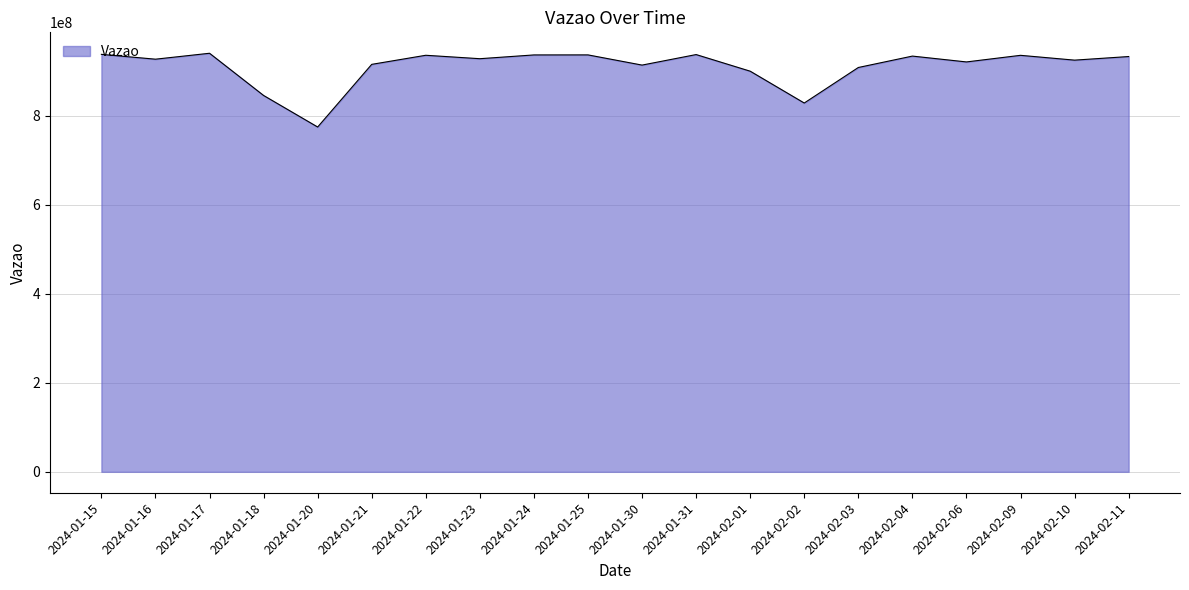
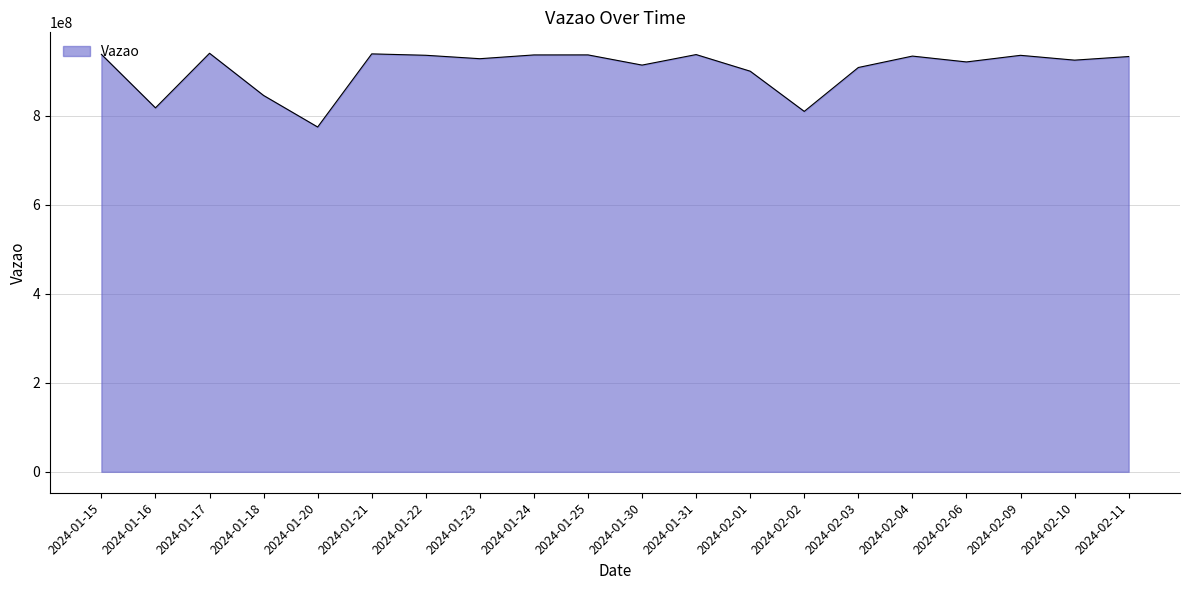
  {
    "2024-01-15": 940000000,
-   "2024-01-16": 930000000,
+   "2024-01-16": 820000000,
    "2024-01-17": 940000000,
    "2024-01-18": 850000000,
    "2024-01-20": 770000000,
-   "2024-01-21": 920000000,
+   "2024-01-21": 940000000,
    "2024-01-22": 940000000,
    "2024-01-23": 930000000,
    "2024-01-24": 940000000,
    "2024-01-25": 940000000,
    "2024-01-30": 910000000,
    "2024-01-31": 940000000,
    "2024-02-01": 900000000,
-   "2024-02-02": 830000000,
+   "2024-02-02": 810000000,
    "2024-02-03": 910000000,
    "2024-02-04": 930000000,
    "2024-02-06": 920000000,
    "2024-02-09": 940000000,
    "2024-02-10": 920000000,
    "2024-02-11": 930000000
  }
